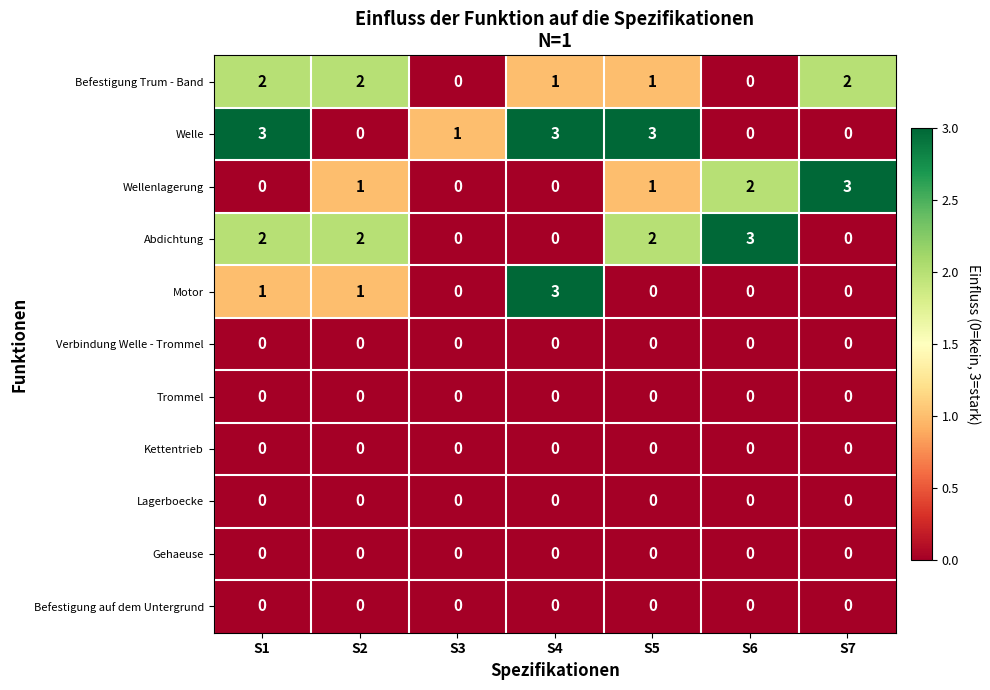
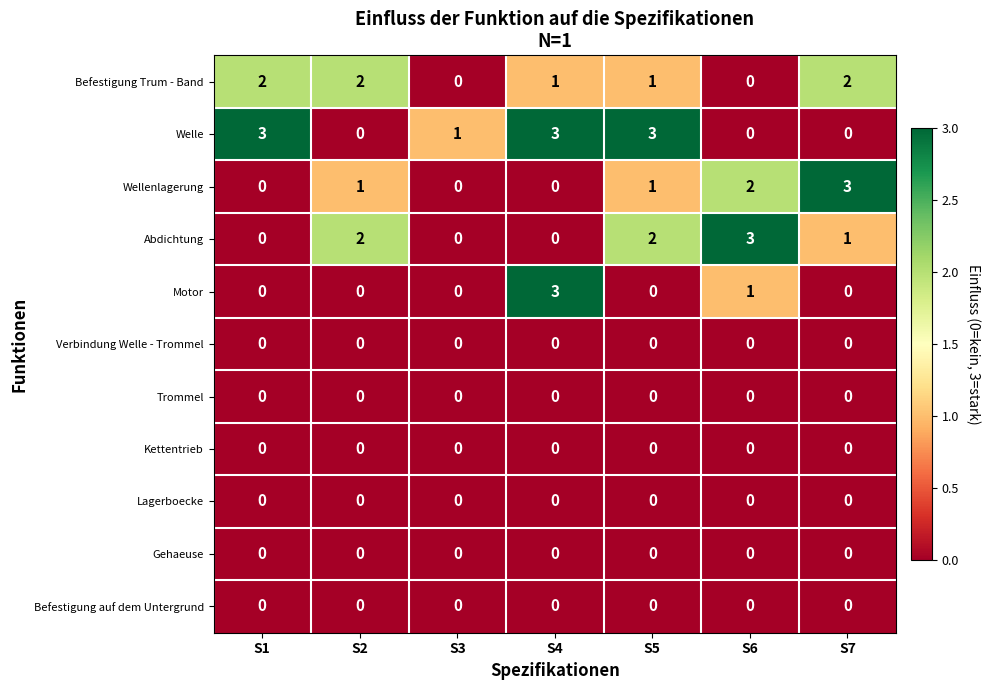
  {
    "Befestigung Trum - Band": {
      "S1": 2,
      "S2": 2,
      "S3": 0,
      "S4": 1,
      "S5": 1,
      "S6": 0,
      "S7": 2
    },
    "Welle": {
      "S1": 3,
      "S2": 0,
      "S3": 1,
      "S4": 3,
      "S5": 3,
      "S6": 0,
      "S7": 0
    },
    "Wellenlagerung": {
      "S1": 0,
      "S2": 1,
      "S3": 0,
      "S4": 0,
      "S5": 1,
      "S6": 2,
      "S7": 3
    },
    "Abdichtung": {
-     "S1": 2,
+     "S1": 0,
      "S2": 2,
      "S3": 0,
      "S4": 0,
      "S5": 2,
      "S6": 3,
-     "S7": 0
+     "S7": 1
    },
    "Motor": {
-     "S1": 1,
-     "S2": 1,
+     "S1": 0,
+     "S2": 0,
      "S3": 0,
      "S4": 3,
      "S5": 0,
-     "S6": 0,
+     "S6": 1,
      "S7": 0
    },
    "Verbindung Welle - Trommel": {
      "S1": 0,
      "S2": 0,
      "S3": 0,
      "S4": 0,
      "S5": 0,
      "S6": 0,
      "S7": 0
    },
    "Trommel": {
      "S1": 0,
      "S2": 0,
      "S3": 0,
      "S4": 0,
      "S5": 0,
      "S6": 0,
      "S7": 0
    },
    "Kettentrieb": {
      "S1": 0,
      "S2": 0,
      "S3": 0,
      "S4": 0,
      "S5": 0,
      "S6": 0,
      "S7": 0
    },
    "Lagerboecke": {
      "S1": 0,
      "S2": 0,
      "S3": 0,
      "S4": 0,
      "S5": 0,
      "S6": 0,
      "S7": 0
    },
    "Gehaeuse": {
      "S1": 0,
      "S2": 0,
      "S3": 0,
      "S4": 0,
      "S5": 0,
      "S6": 0,
      "S7": 0
    },
    "Befestigung auf dem Untergrund": {
      "S1": 0,
      "S2": 0,
      "S3": 0,
      "S4": 0,
      "S5": 0,
      "S6": 0,
      "S7": 0
    }
  }
